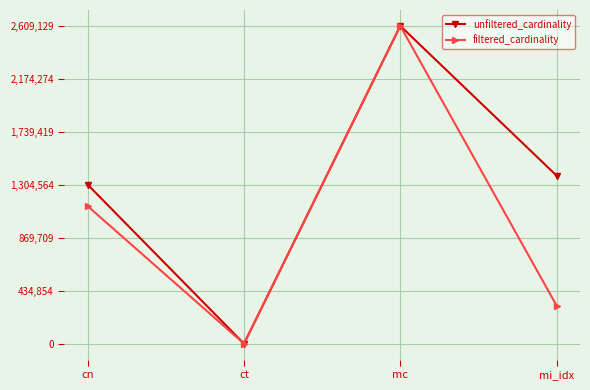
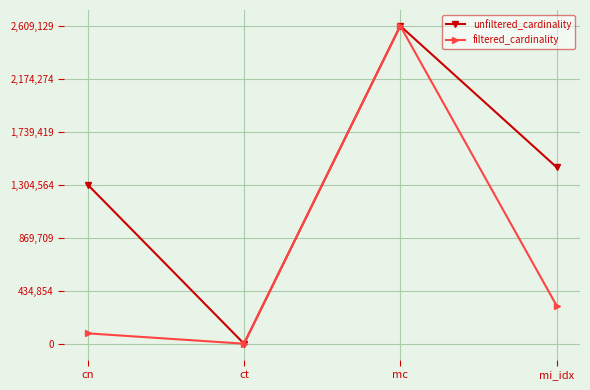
  {
    "unfiltered_cardinality": {
      "cn": "1,310,000",
-     "mi_idx": "1,380,000"
+     "mi_idx": "1,450,000"
    },
    "filtered_cardinality": {
-     "cn": "1,130,000",
+     "cn": "80,000",
      "mi_idx": "310,000"
    }
  }
